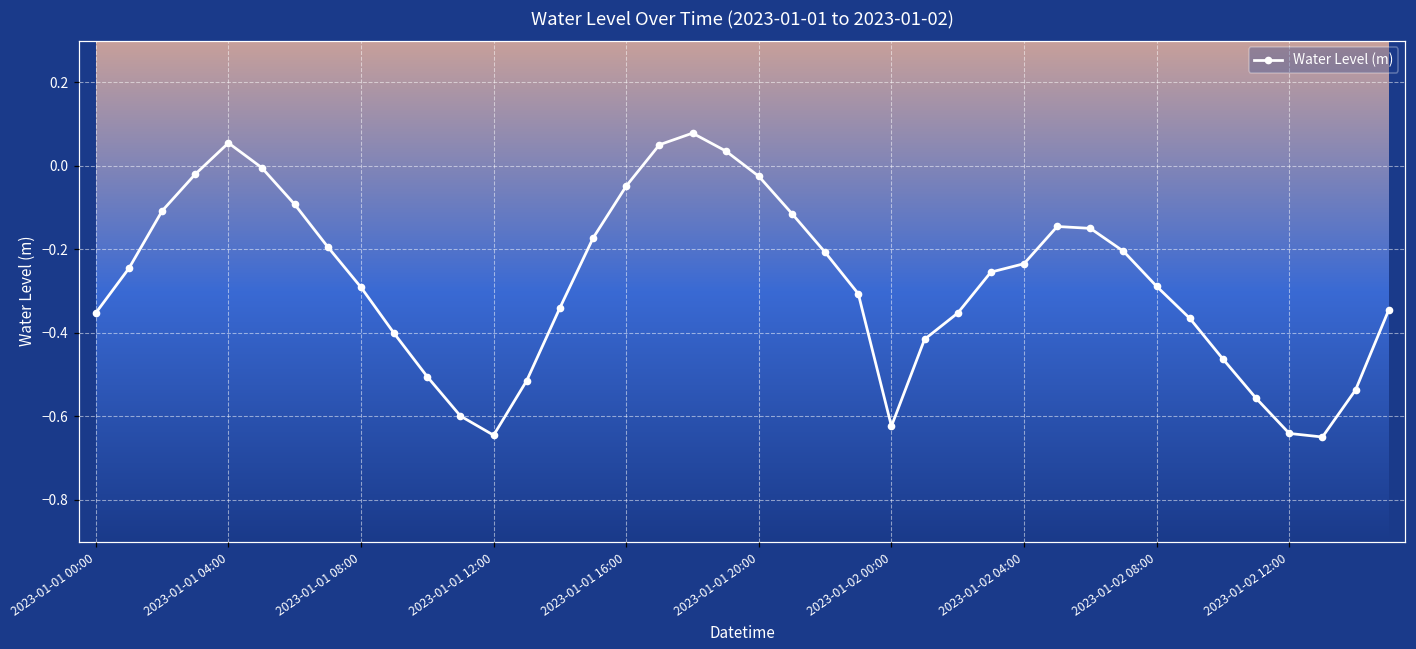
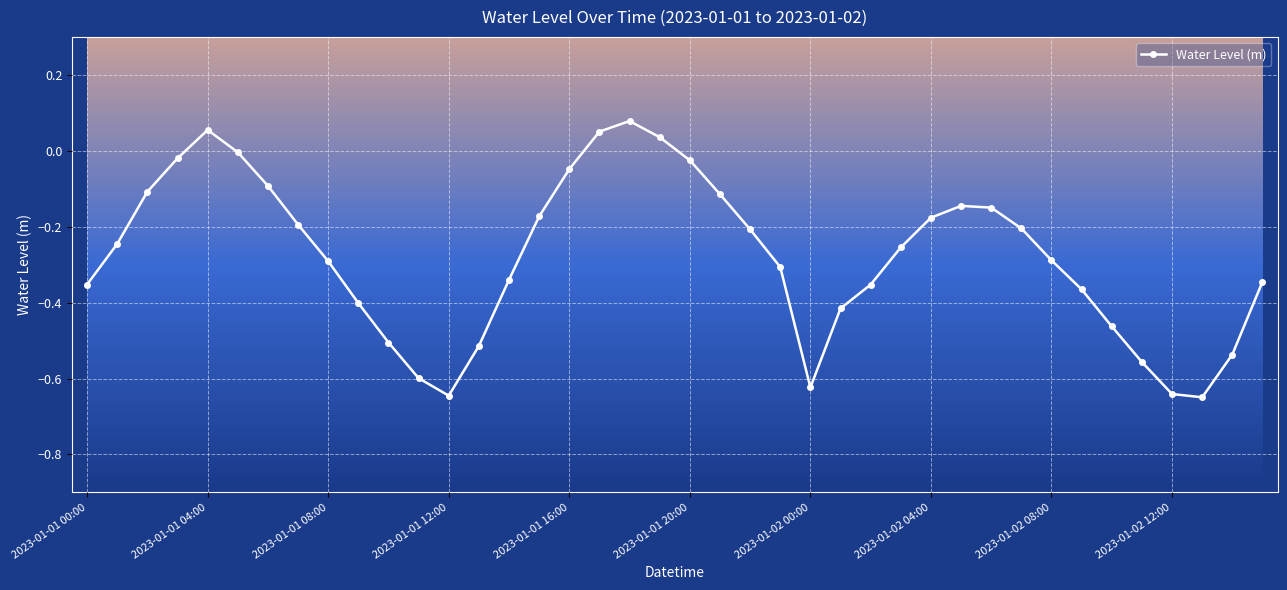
  {
    "2023-01-01 00:00": -0.35,
    "2023-01-01 04:00": 0.05,
    "2023-01-01 08:00": -0.29,
    "2023-01-01 12:00": -0.65,
    "2023-01-01 16:00": -0.05,
    "2023-01-01 20:00": -0.03,
    "2023-01-02 00:00": -0.62,
-   "2023-01-02 04:00": -0.23,
+   "2023-01-02 04:00": -0.18,
    "2023-01-02 08:00": -0.29,
    "2023-01-02 12:00": -0.64
  }
